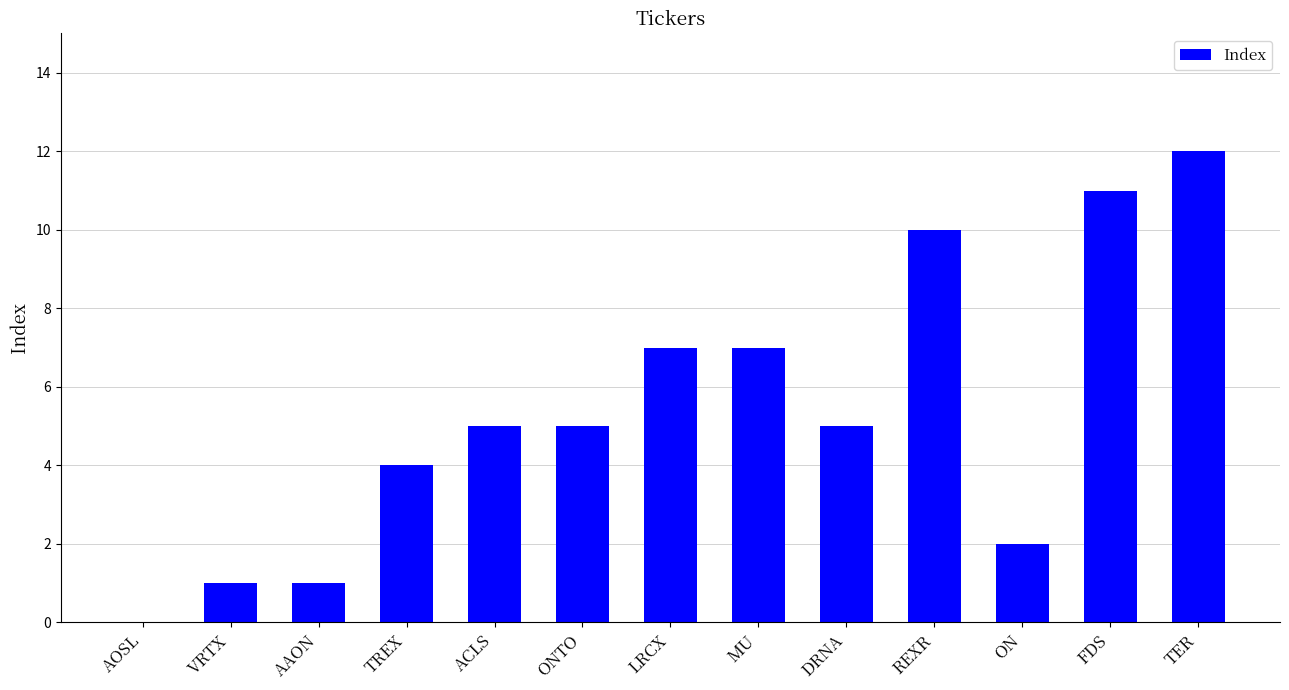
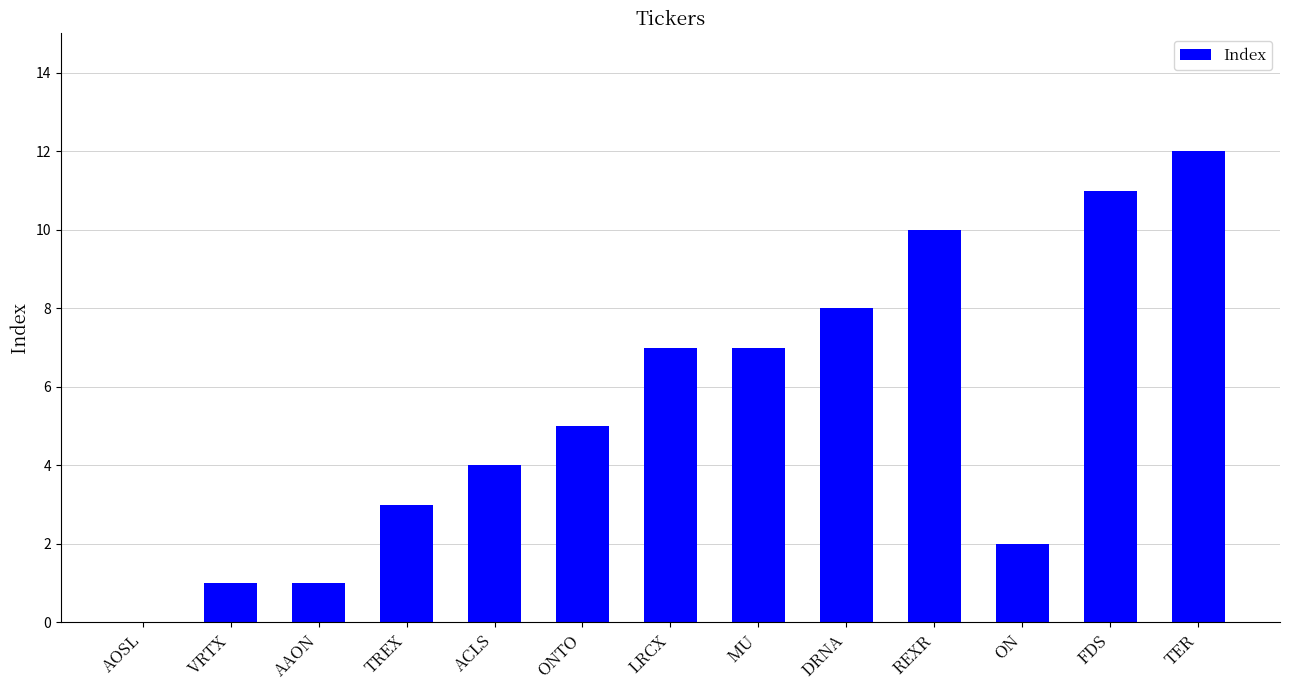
  {
    "AOSL": 0,
    "VRTX": 1,
    "AAON": 1,
-   "TREX": 4,
-   "ACLS": 5,
+   "TREX": 3,
+   "ACLS": 4,
    "ONTO": 5,
    "LRCX": 7,
    "MU": 7,
-   "DRNA": 5,
+   "DRNA": 8,
    "REXR": 10,
    "ON": 2,
    "FDS": 11,
    "TER": 12
  }
